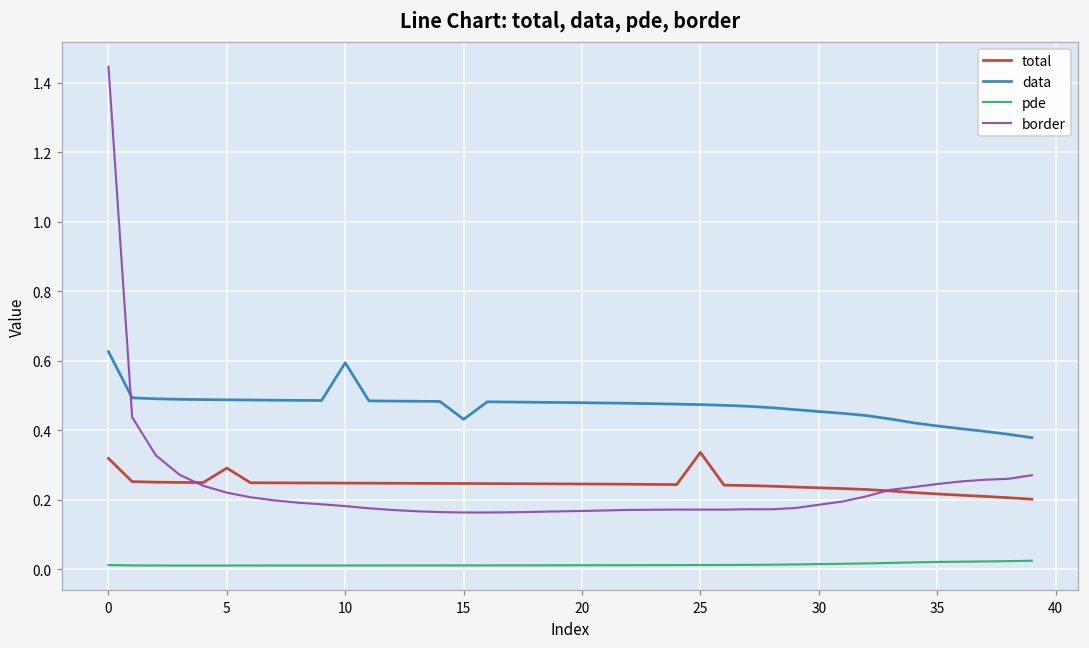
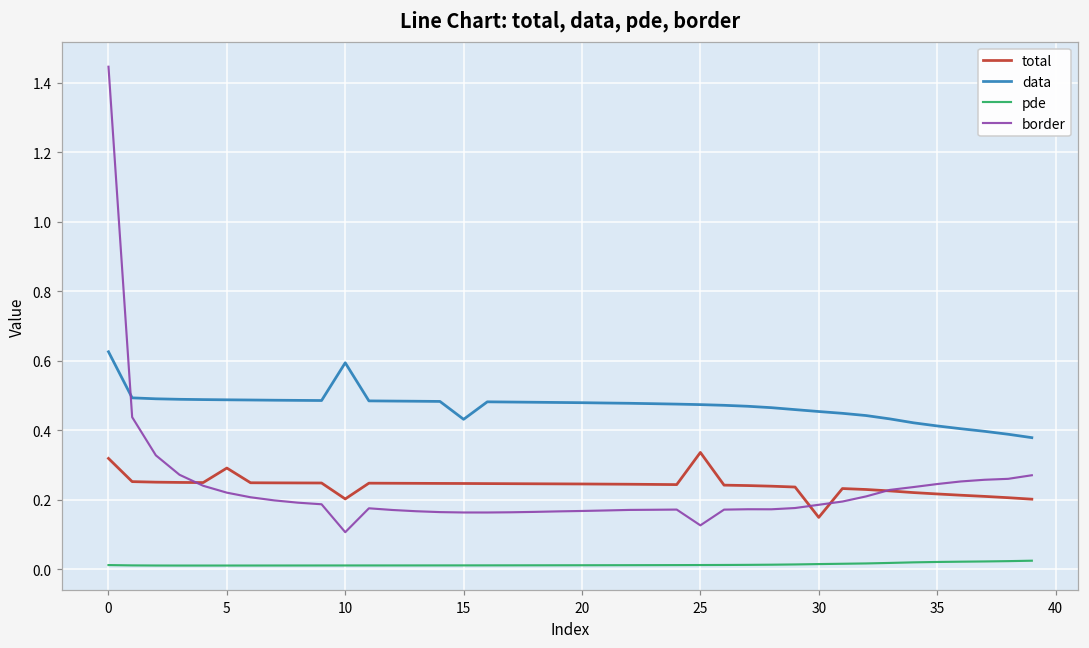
  {
    "total": {
      "0": 0.32,
      "5": 0.29,
-     "10": 0.25,
+     "10": 0.20,
      "15": 0.25,
      "20": 0.25,
      "25": 0.34,
-     "30": 0.23,
+     "30": 0.15,
      "35": 0.22
    },
    "data": {
      "0": 0.63,
      "5": 0.49,
      "10": 0.59,
      "15": 0.43,
      "20": 0.48,
      "25": 0.47,
      "30": 0.45,
      "35": 0.41
    },
    "pde": {
      "0": 0.01,
      "5": 0.01,
      "10": 0.01,
      "15": 0.01,
      "20": 0.01,
      "25": 0.01,
      "30": 0.02,
      "35": 0.02
    },
    "border": {
      "0": 1.45,
      "5": 0.22,
-     "10": 0.18,
+     "10": 0.11,
      "15": 0.16,
      "20": 0.17,
-     "25": 0.17,
+     "25": 0.13,
      "30": 0.19,
      "35": 0.25
    }
  }
